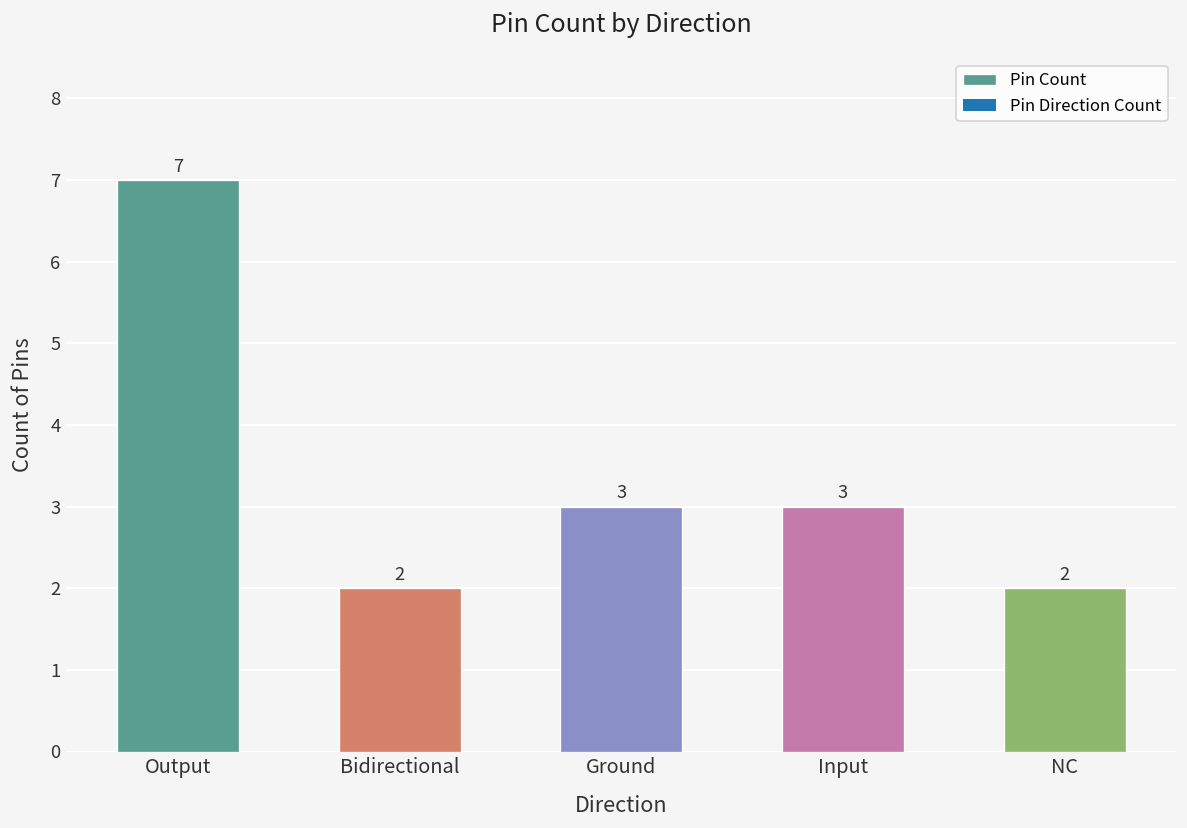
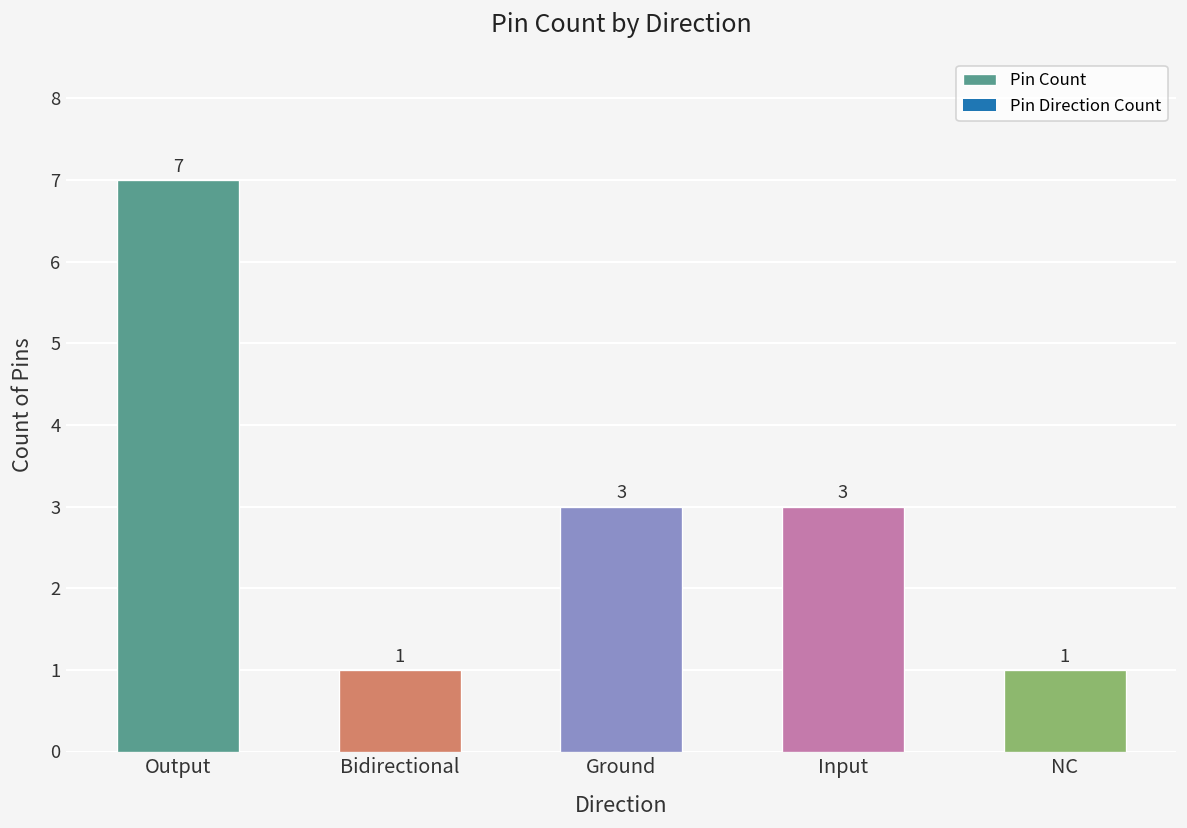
  {
    "Output": 7,
-   "Bidirectional": 2,
+   "Bidirectional": 1,
    "Ground": 3,
    "Input": 3,
-   "NC": 2
+   "NC": 1
  }
